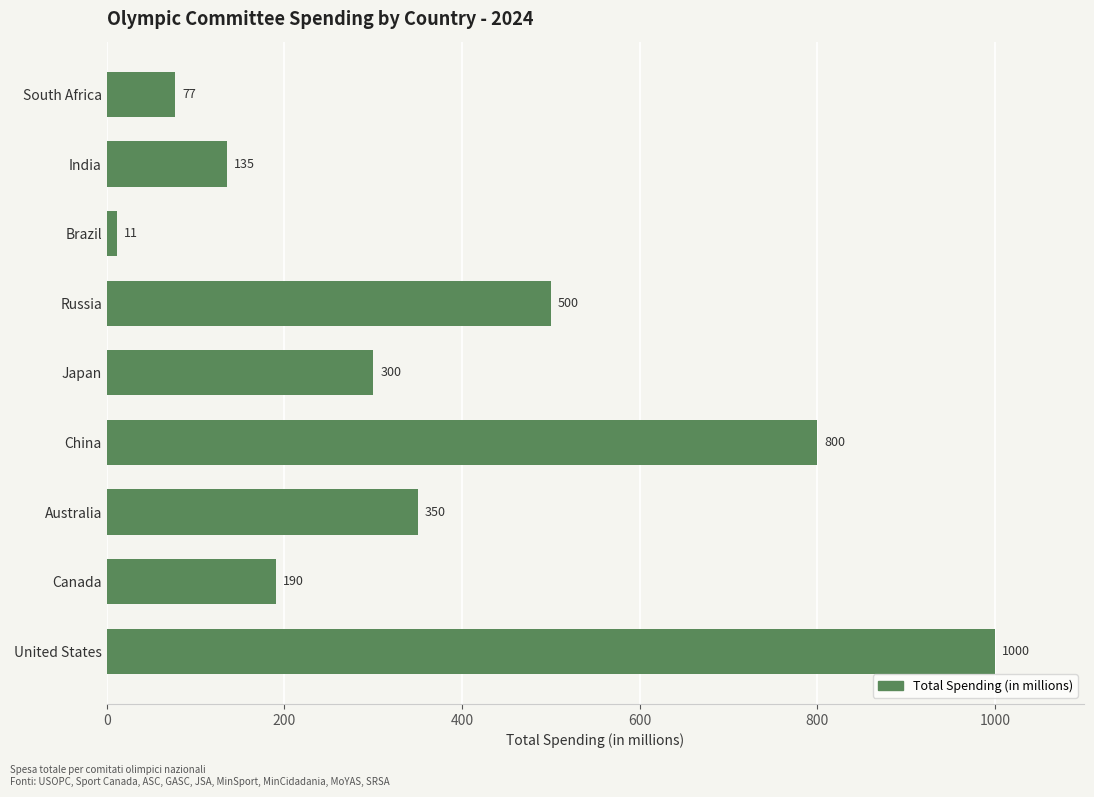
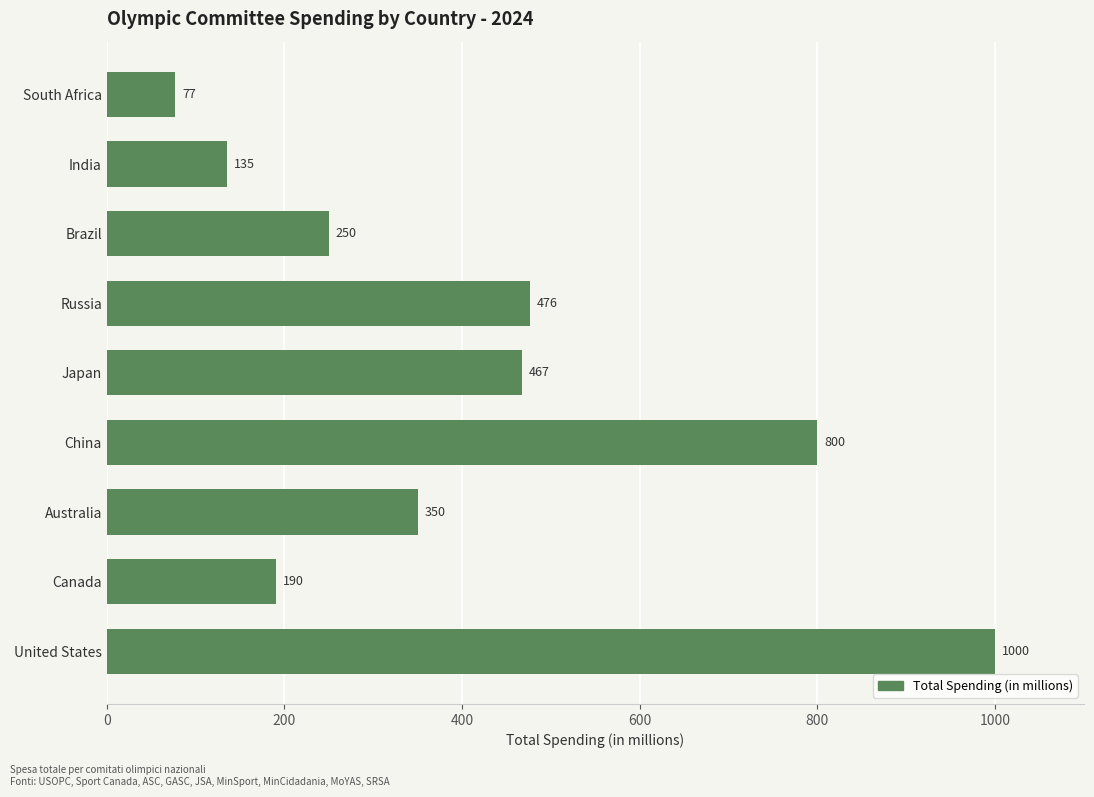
  {
    "South Africa": 77,
    "India": 135,
-   "Brazil": 11,
-   "Russia": 500,
-   "Japan": 300,
+   "Brazil": 250,
+   "Russia": 476,
+   "Japan": 467,
    "China": 800,
    "Australia": 350,
    "Canada": 190,
    "United States": 1000
  }
